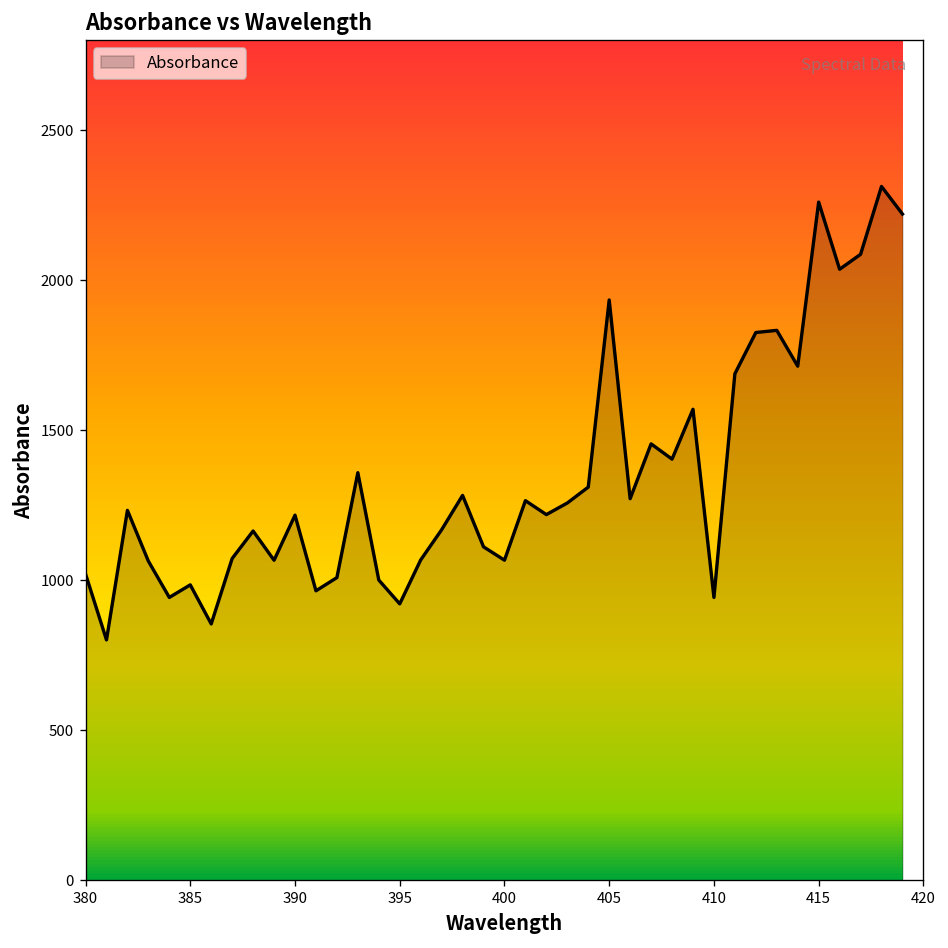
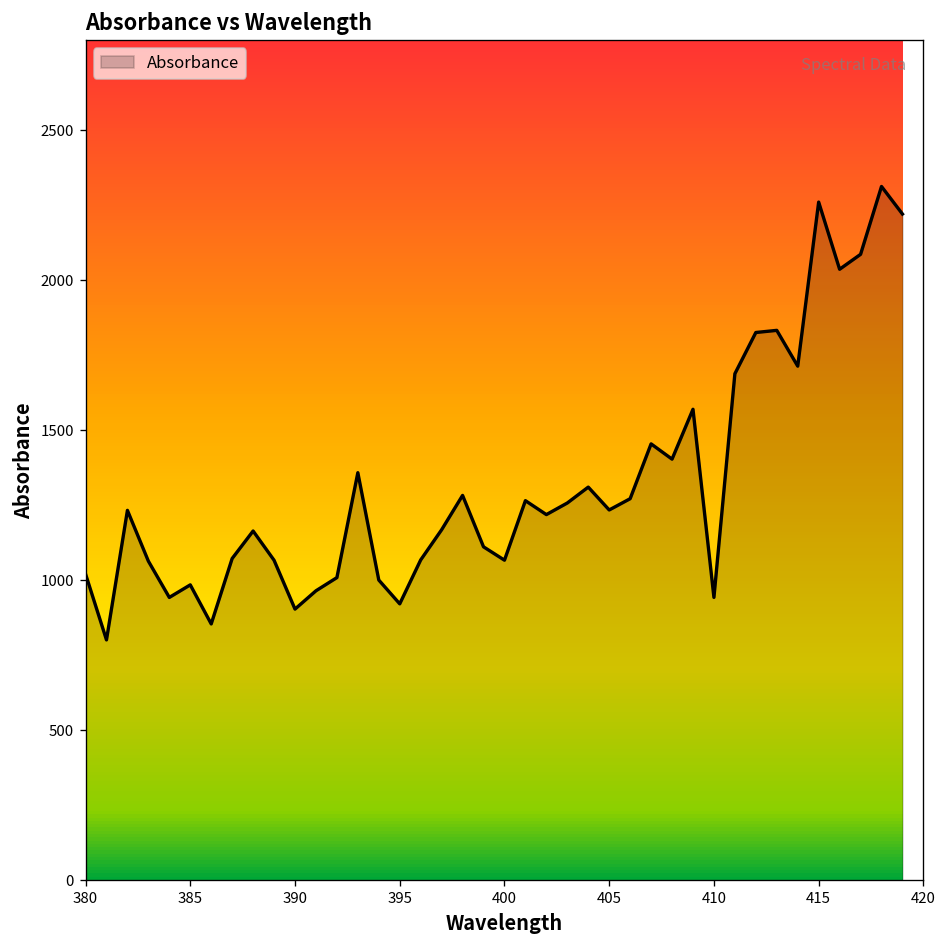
  {
    "380": 1020,
    "385": 980,
-   "390": 1220,
+   "390": 900,
    "395": 920,
    "400": 1070,
-   "405": 1930,
+   "405": 1230,
    "410": 940,
    "415": 2260
  }
